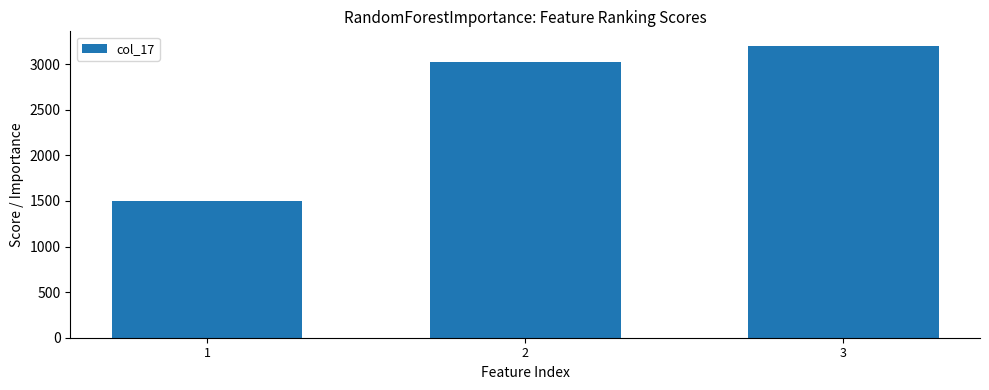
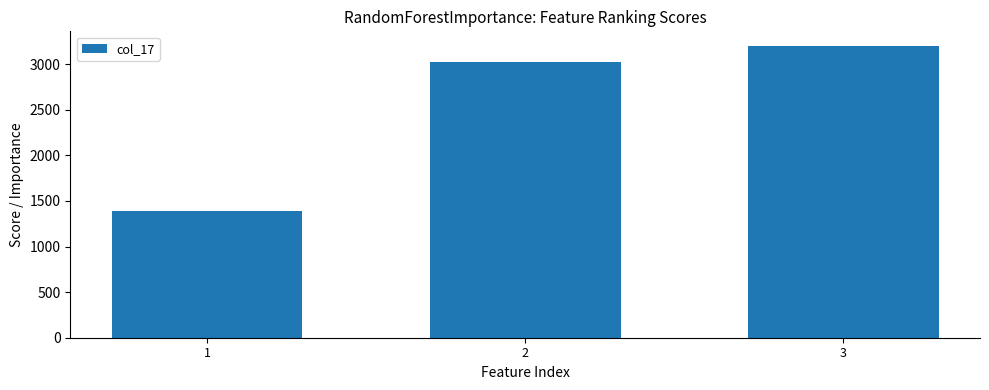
  {
-   "1": 1500,
+   "1": 1400,
    "2": 3000,
    "3": 3200
  }
